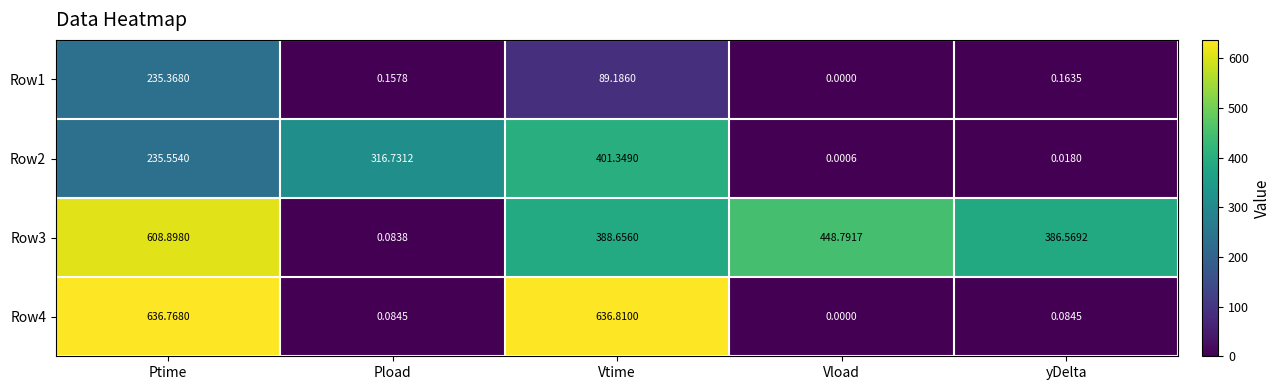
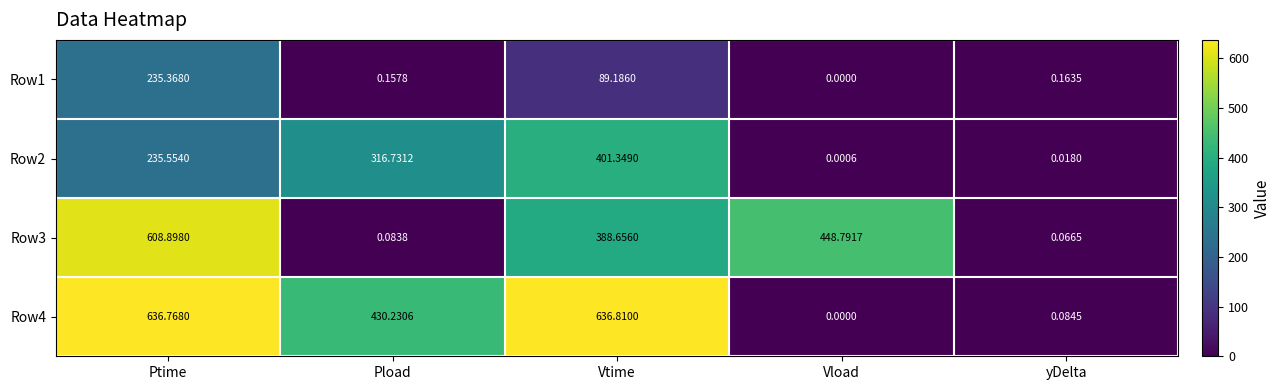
  {
    "Row1": {
      "Ptime": 235.3680,
      "Pload": 0.1578,
      "Vtime": 89.1860,
      "Vload": 0.0000,
      "yDelta": 0.1635
    },
    "Row2": {
      "Ptime": 235.5540,
      "Pload": 316.7312,
      "Vtime": 401.3490,
      "Vload": 0.0006,
      "yDelta": 0.0180
    },
    "Row3": {
      "Ptime": 608.8980,
      "Pload": 0.0838,
      "Vtime": 388.6560,
      "Vload": 448.7917,
-     "yDelta": 386.5692
+     "yDelta": 0.0665
    },
    "Row4": {
      "Ptime": 636.7680,
-     "Pload": 0.0845,
+     "Pload": 430.2306,
      "Vtime": 636.8100,
      "Vload": 0.0000,
      "yDelta": 0.0845
    }
  }
